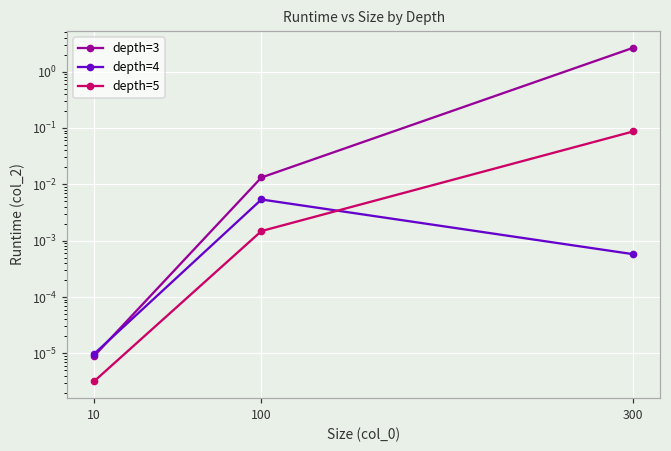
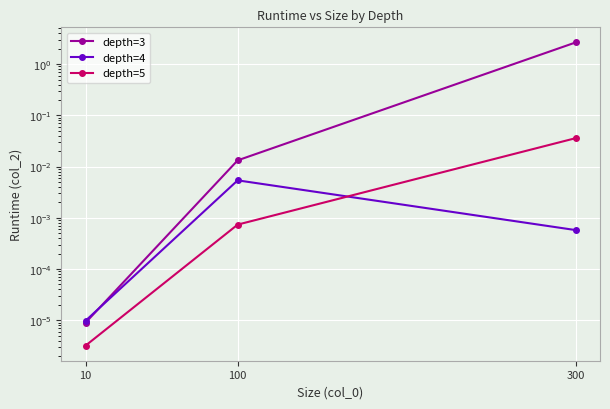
  {
    "depth=3": {
      "100": 0.013,
      "300": 3
    },
    "depth=4": {
      "100": 0.005,
      "300": 0.0006
    },
    "depth=5": {
      "10": 0.000003,
-     "100": 0.0015,
-     "300": 0.09
+     "100": 0.0007,
+     "300": 0.04
    }
  }
